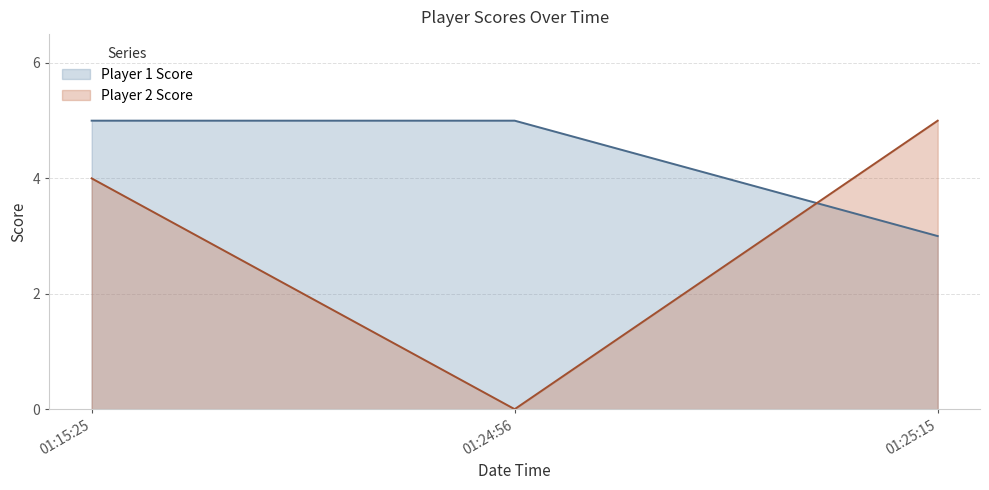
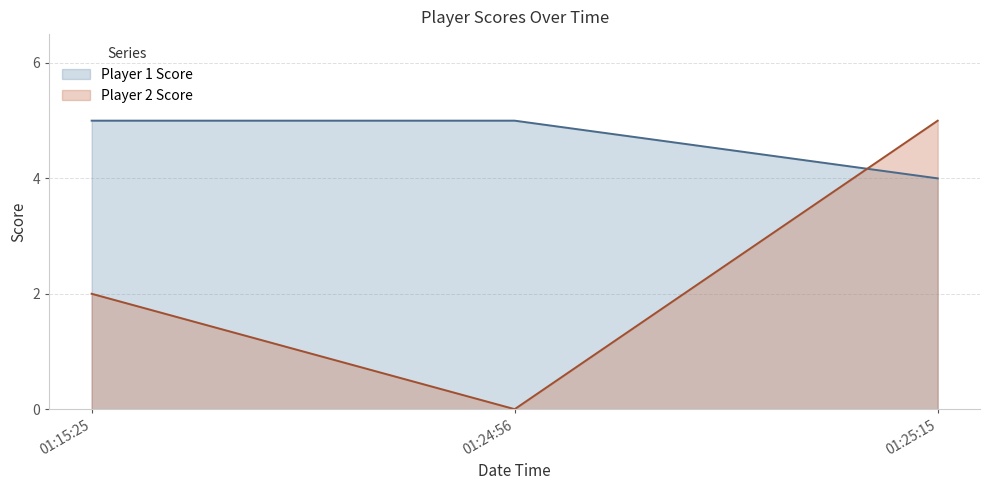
  {
    "Player 1 Score": {
      "01:15:25": 5,
      "01:24:56": 5,
-     "01:25:15": 3
+     "01:25:15": 4
    },
    "Player 2 Score": {
-     "01:15:25": 4,
+     "01:15:25": 2,
      "01:24:56": 0,
      "01:25:15": 5
    }
  }
